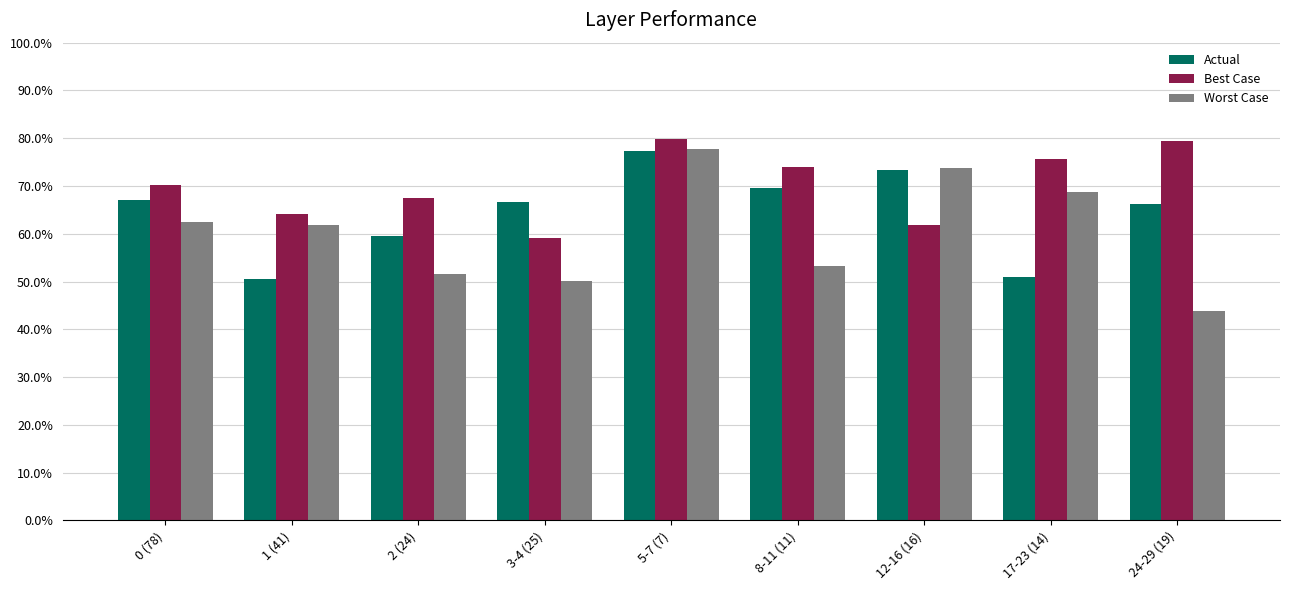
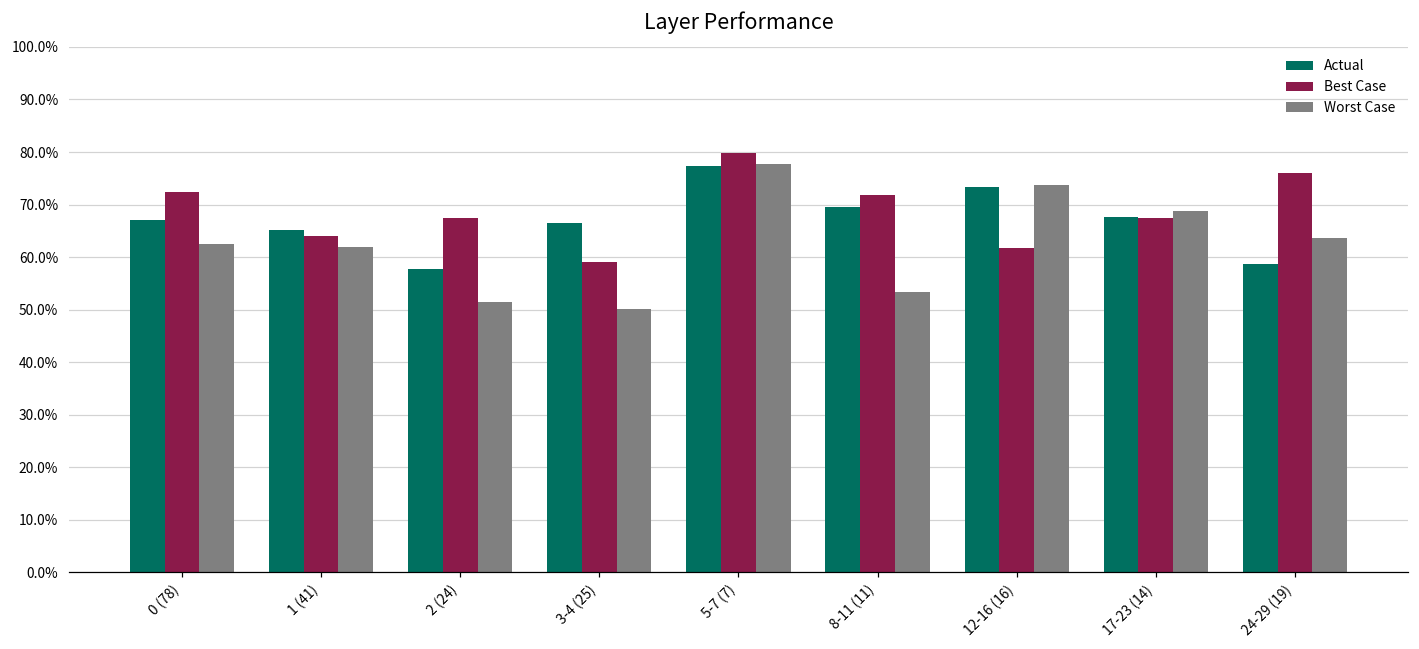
  {
    "Actual": {
      "0 (78)": "67%",
-     "1 (41)": "50%",
-     "2 (24)": "60%",
+     "1 (41)": "65%",
+     "2 (24)": "58%",
      "3-4 (25)": "67%",
      "5-7 (7)": "77%",
      "8-11 (11)": "69%",
      "12-16 (16)": "73%",
-     "17-23 (14)": "51%",
-     "24-29 (19)": "66%"
+     "17-23 (14)": "68%",
+     "24-29 (19)": "59%"
    },
    "Best Case": {
-     "0 (78)": "70%",
+     "0 (78)": "72%",
      "1 (41)": "64%",
      "2 (24)": "67%",
      "3-4 (25)": "59%",
      "5-7 (7)": "80%",
-     "8-11 (11)": "74%",
+     "8-11 (11)": "72%",
      "12-16 (16)": "62%",
-     "17-23 (14)": "76%",
-     "24-29 (19)": "79%"
+     "17-23 (14)": "68%",
+     "24-29 (19)": "76%"
    },
    "Worst Case": {
      "0 (78)": "62%",
      "1 (41)": "62%",
      "2 (24)": "52%",
      "3-4 (25)": "50%",
      "5-7 (7)": "78%",
      "8-11 (11)": "53%",
      "12-16 (16)": "74%",
      "17-23 (14)": "69%",
-     "24-29 (19)": "44%"
+     "24-29 (19)": "64%"
    }
  }
